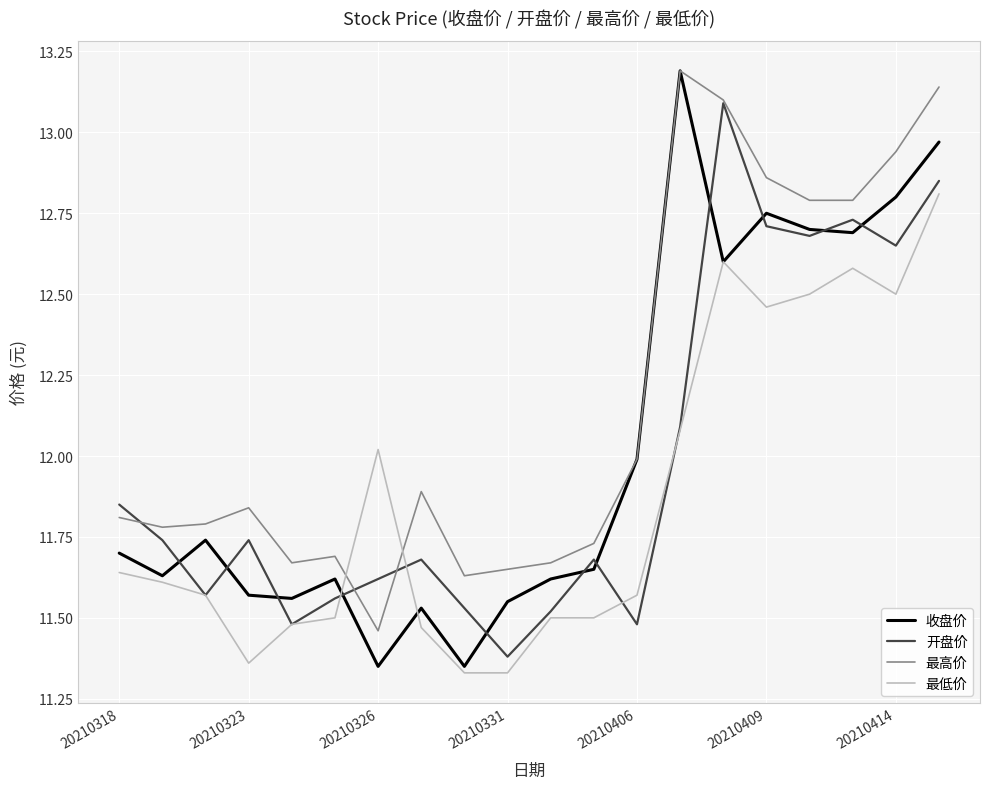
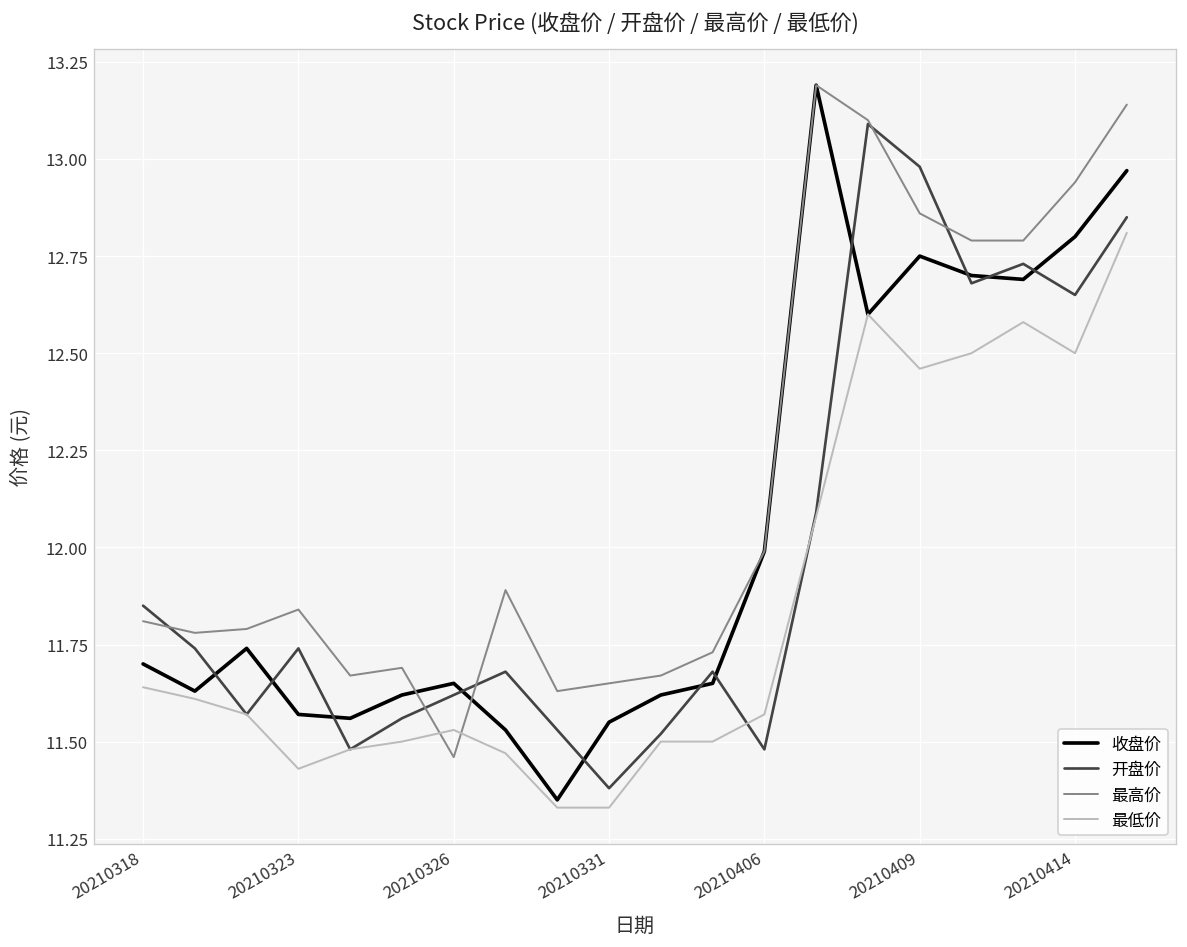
  {
    "收盘价": {
      "20210318": 11.70,
      "20210323": 11.57,
-     "20210326": 11.35,
+     "20210326": 11.65,
      "20210331": 11.55,
      "20210409": 12.75,
      "20210414": 12.80
    },
    "开盘价": {
      "20210318": 11.85,
      "20210323": 11.74,
      "20210326": 11.62,
      "20210331": 11.38,
      "20210406": 11.48,
-     "20210409": 12.71,
+     "20210409": 12.98,
      "20210414": 12.65
    },
    "最高价": {
      "20210318": 11.81,
      "20210323": 11.84,
      "20210326": 11.46,
      "20210331": 11.65,
      "20210409": 12.86,
      "20210414": 12.94
    },
    "最低价": {
      "20210318": 11.64,
-     "20210323": 11.36,
-     "20210326": 12.02,
+     "20210323": 11.43,
+     "20210326": 11.53,
      "20210331": 11.33,
      "20210406": 11.57,
      "20210409": 12.46,
      "20210414": 12.50
    }
  }
